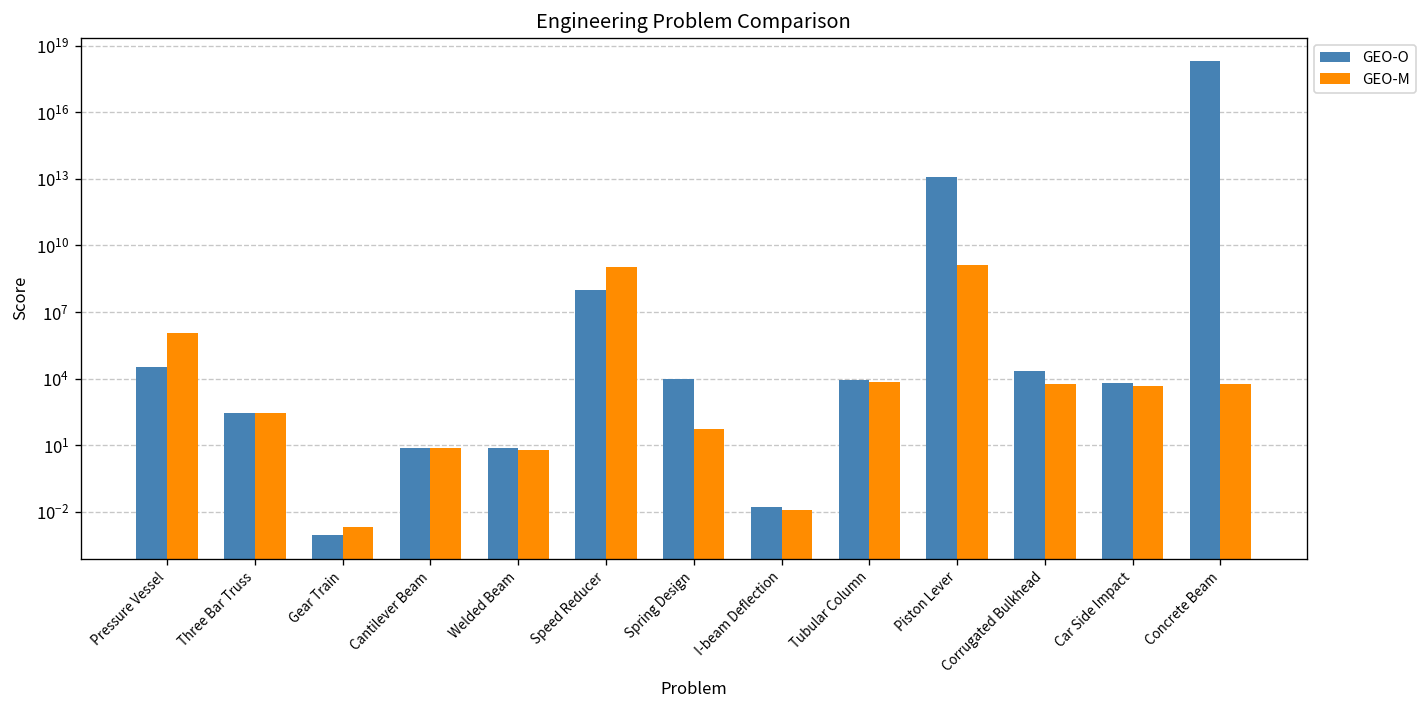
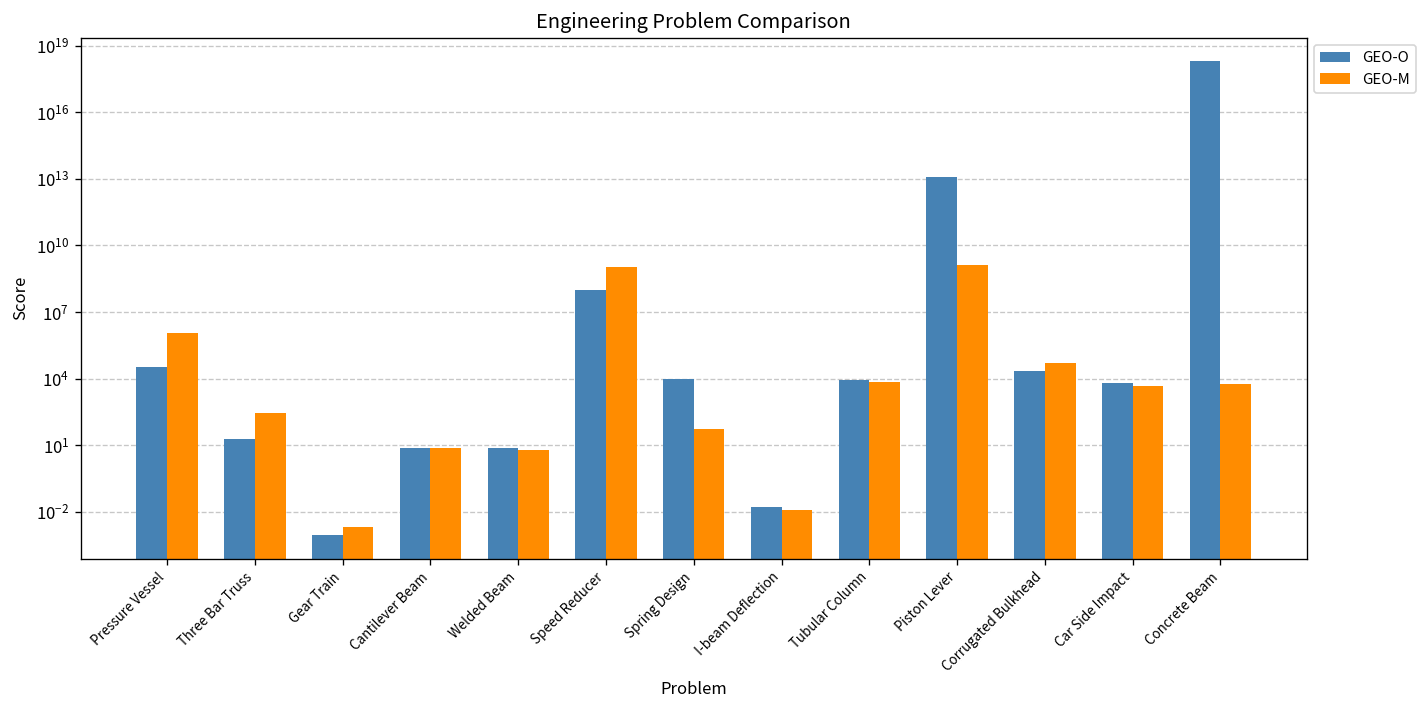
  {
    "GEO-O": {
      "Pressure Vessel": 30000,
-     "Three Bar Truss": 300,
+     "Three Bar Truss": 20,
      "Gear Train": 0.001,
      "Cantilever Beam": 8,
      "Welded Beam": 8,
      "Speed Reducer": 100000000,
      "Spring Design": 10000,
      "I-beam Deflection": 0.02,
      "Tubular Column": 10000,
      "Piston Lever": 10000000000000,
      "Corrugated Bulkhead": 20000,
      "Car Side Impact": 7000,
      "Concrete Beam": 2000000000000000000
    },
    "GEO-M": {
      "Pressure Vessel": 1000000,
      "Three Bar Truss": 300,
      "Gear Train": 0.002,
      "Cantilever Beam": 8,
      "Welded Beam": 6,
      "Speed Reducer": 1000000000,
      "Spring Design": 60,
      "I-beam Deflection": 0.01,
      "Tubular Column": 7000,
      "Piston Lever": 1000000000,
-     "Corrugated Bulkhead": 6000,
+     "Corrugated Bulkhead": 50000,
      "Car Side Impact": 5000,
      "Concrete Beam": 6000
    }
  }
